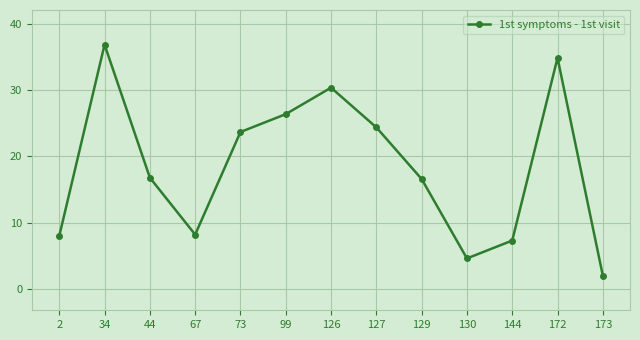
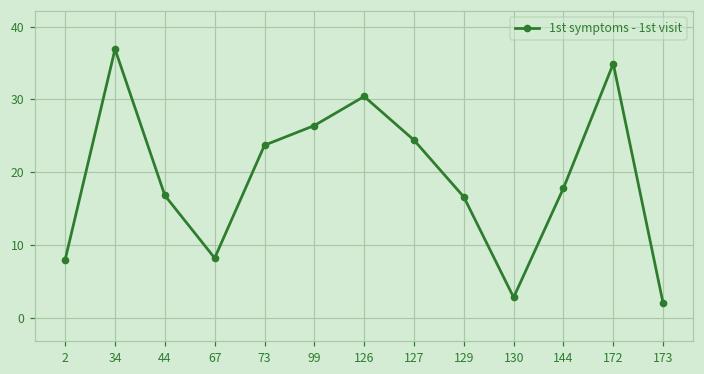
  {
    "2": 8,
    "34": 37,
    "44": 17,
    "67": 8,
    "73": 24,
    "99": 26,
    "126": 30,
    "127": 24,
    "129": 17,
-   "130": 5,
-   "144": 7,
+   "130": 3,
+   "144": 18,
    "172": 35,
    "173": 2
  }
